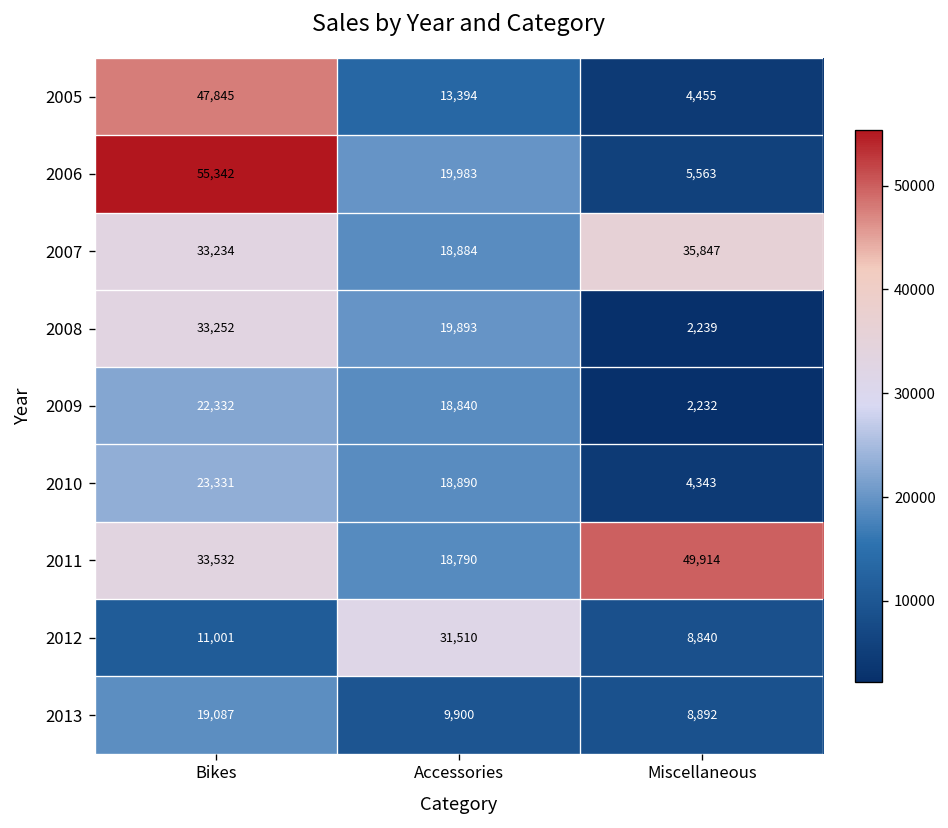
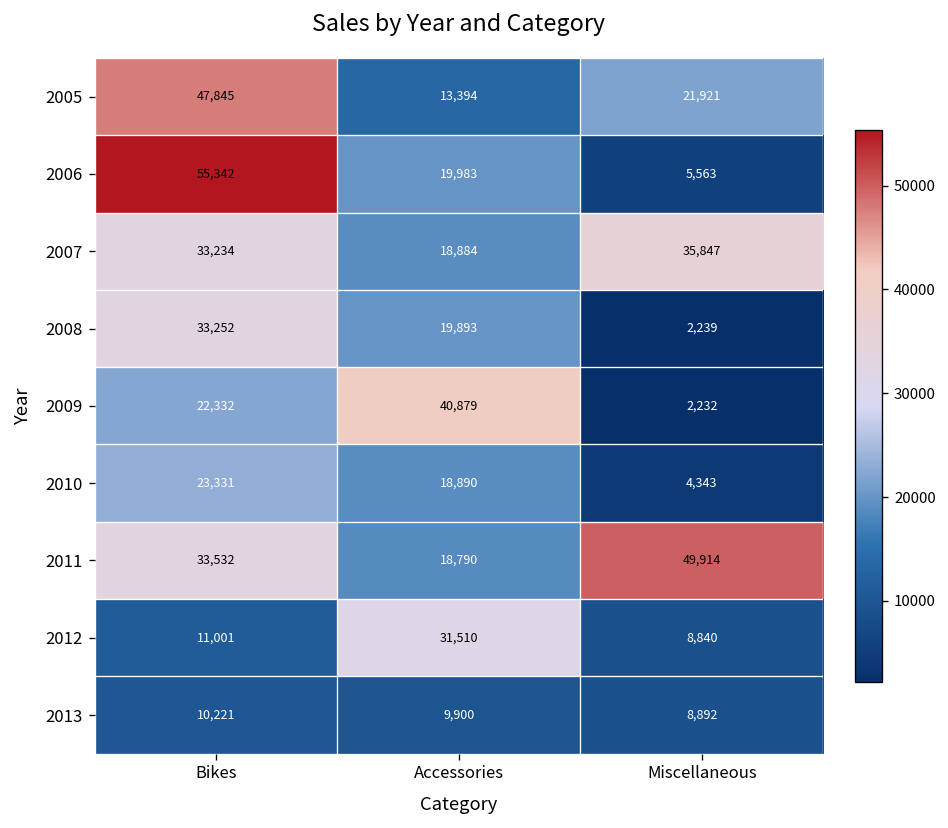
  {
    "2005": {
      "Bikes": "47,845",
      "Accessories": "13,394",
-     "Miscellaneous": "4,455"
+     "Miscellaneous": "21,921"
    },
    "2006": {
      "Bikes": "55,342",
      "Accessories": "19,983",
      "Miscellaneous": "5,563"
    },
    "2007": {
      "Bikes": "33,234",
      "Accessories": "18,884",
      "Miscellaneous": "35,847"
    },
    "2008": {
      "Bikes": "33,252",
      "Accessories": "19,893",
      "Miscellaneous": "2,239"
    },
    "2009": {
      "Bikes": "22,332",
-     "Accessories": "18,840",
+     "Accessories": "40,879",
      "Miscellaneous": "2,232"
    },
    "2010": {
      "Bikes": "23,331",
      "Accessories": "18,890",
      "Miscellaneous": "4,343"
    },
    "2011": {
      "Bikes": "33,532",
      "Accessories": "18,790",
      "Miscellaneous": "49,914"
    },
    "2012": {
      "Bikes": "11,001",
      "Accessories": "31,510",
      "Miscellaneous": "8,840"
    },
    "2013": {
-     "Bikes": "19,087",
+     "Bikes": "10,221",
      "Accessories": "9,900",
      "Miscellaneous": "8,892"
    }
  }
